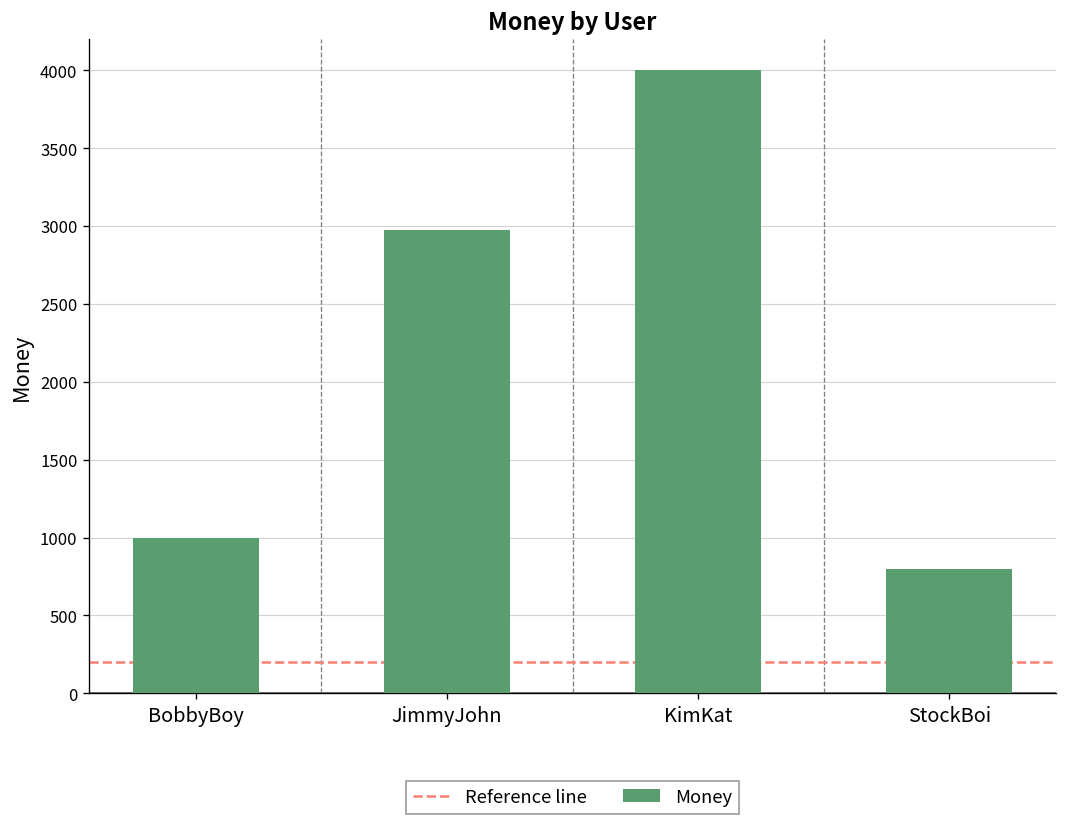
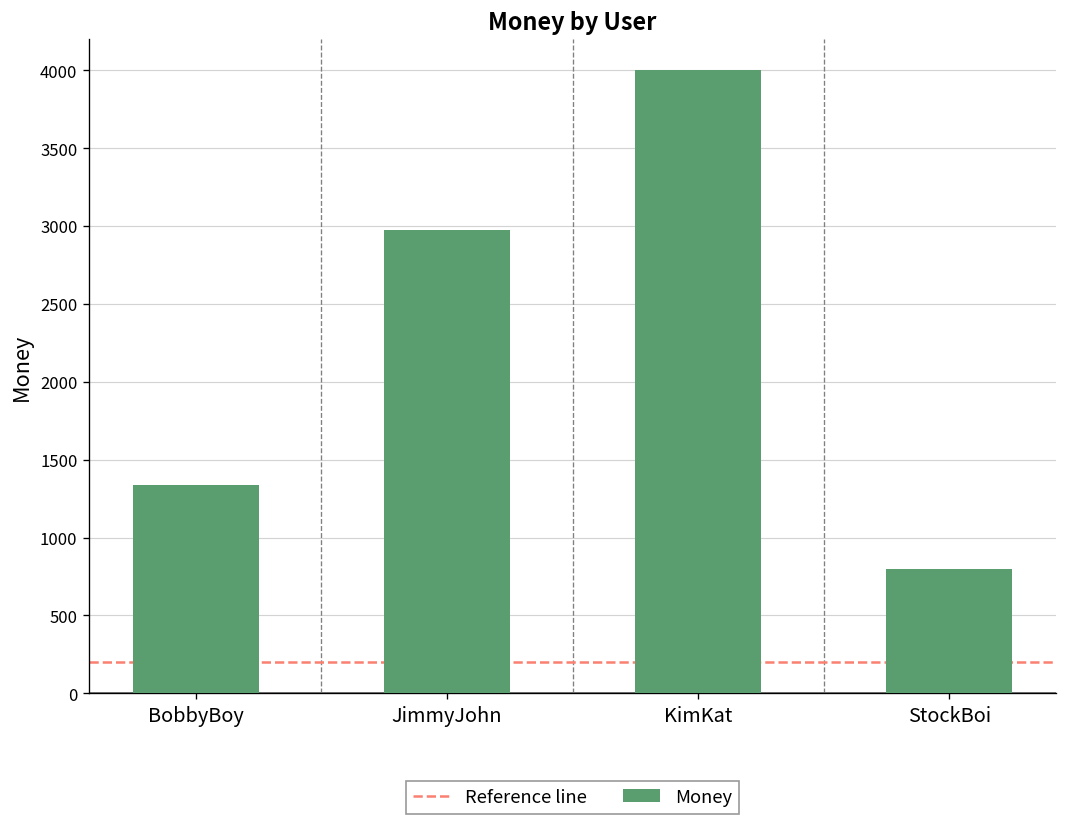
  {
-   "BobbyBoy": 1000,
+   "BobbyBoy": 1340,
    "JimmyJohn": 2970,
    "KimKat": 4000,
    "StockBoi": 800
  }
